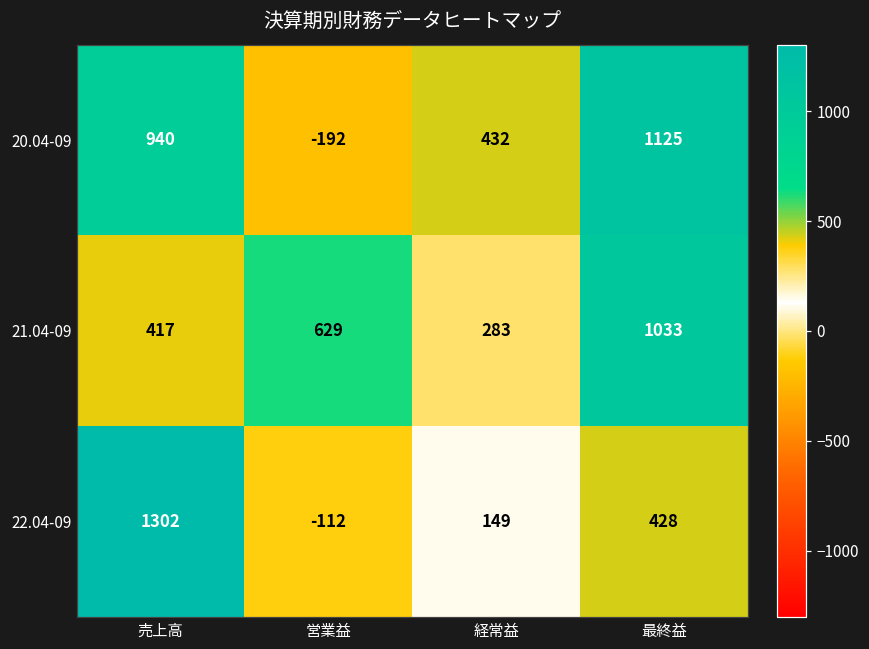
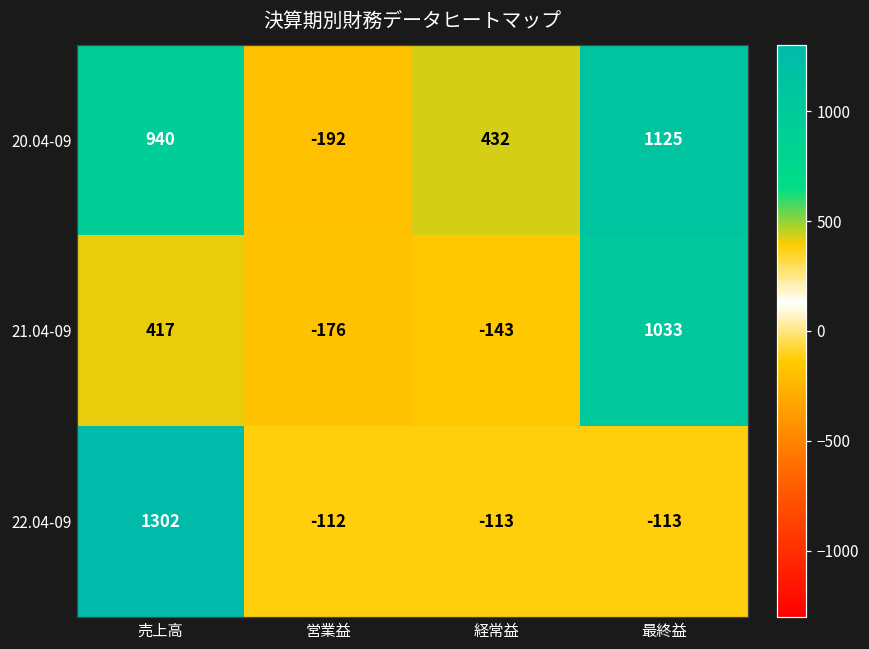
  {
    "20.04-09": {
      "売上高": 940,
      "営業益": -192,
      "経常益": 432,
      "最終益": 1125
    },
    "21.04-09": {
      "売上高": 417,
-     "営業益": 629,
-     "経常益": 283,
+     "営業益": -176,
+     "経常益": -143,
      "最終益": 1033
    },
    "22.04-09": {
      "売上高": 1302,
      "営業益": -112,
-     "経常益": 149,
-     "最終益": 428
+     "経常益": -113,
+     "最終益": -113
    }
  }
